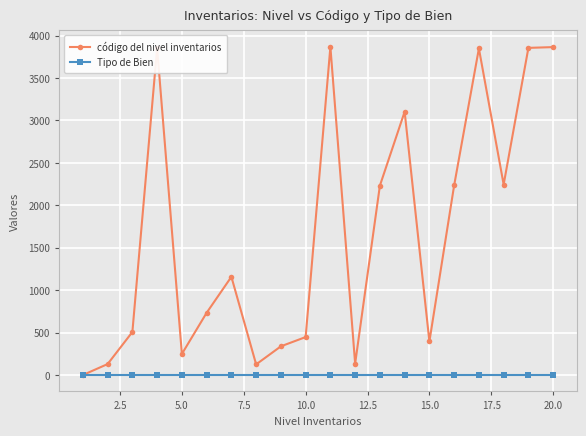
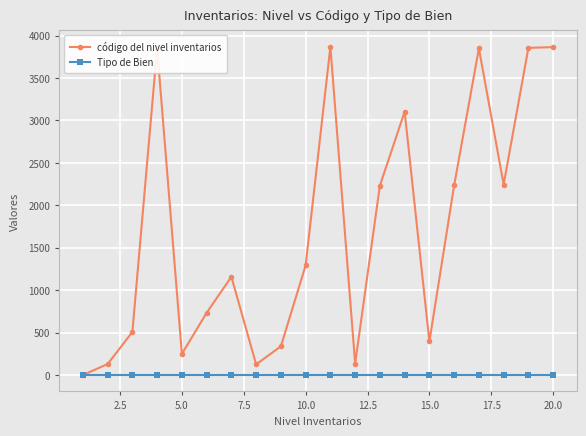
  {
    "código del nivel inventarios": {
      "5.0": 200,
-     "10.0": 400,
+     "10.0": 1300,
      "15.0": 400,
      "20.0": 3900
    },
    "Tipo de Bien": {
      "5.0": 0,
      "10.0": 0,
      "15.0": 0,
      "20.0": 0
    }
  }
